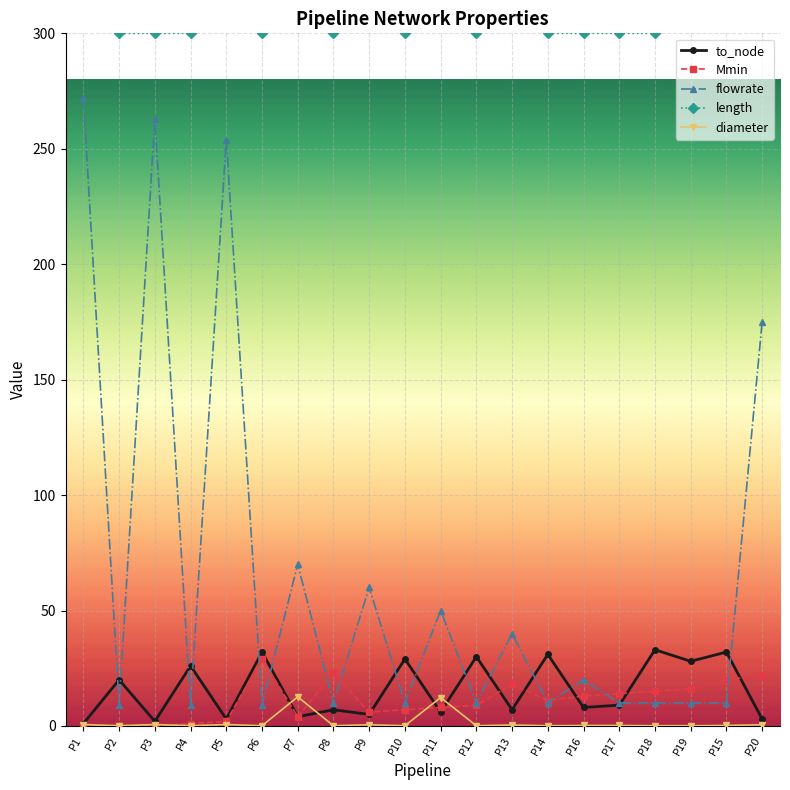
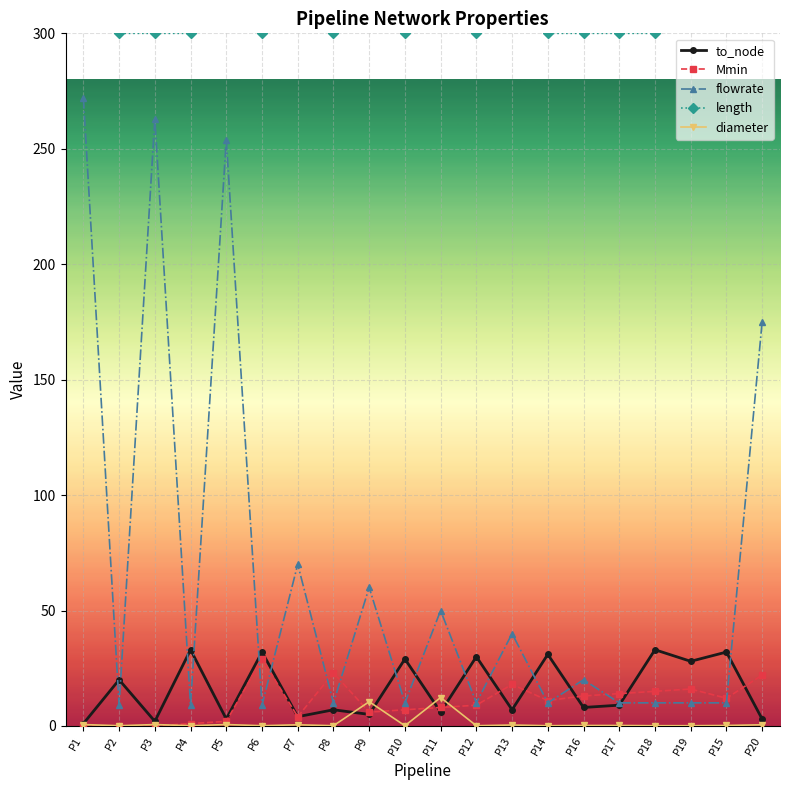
  {
    "to_node": {
      "P2": 20,
      "P3": 2,
-     "P4": 26,
+     "P4": 33,
      "P6": 32,
      "P8": 7,
      "P10": 29,
      "P11": 6,
      "P12": 30,
      "P13": 7,
      "P14": 31,
      "P16": 8,
      "P18": 33,
      "P19": 28,
      "P15": 32,
      "P20": 3
    },
    "Mmin": {
      "P6": 29,
      "P8": 23,
      "P10": 7,
      "P11": 8,
      "P13": 18,
      "P16": 13,
      "P17": 14,
      "P18": 15,
      "P19": 16,
-     "P15": 20,
+     "P15": 12,
      "P20": 22
    },
    "diameter": {
      "P5": 1,
      "P6": 0,
-     "P7": 13,
+     "P7": 1,
      "P8": 0,
-     "P9": 1,
+     "P9": 11,
      "P10": 0,
      "P11": 12,
      "P12": 0,
      "P13": 0,
      "P14": 0,
      "P16": 0,
      "P17": 0,
      "P18": 0,
      "P19": 0,
      "P15": 0,
      "P20": 1
    }
  }
